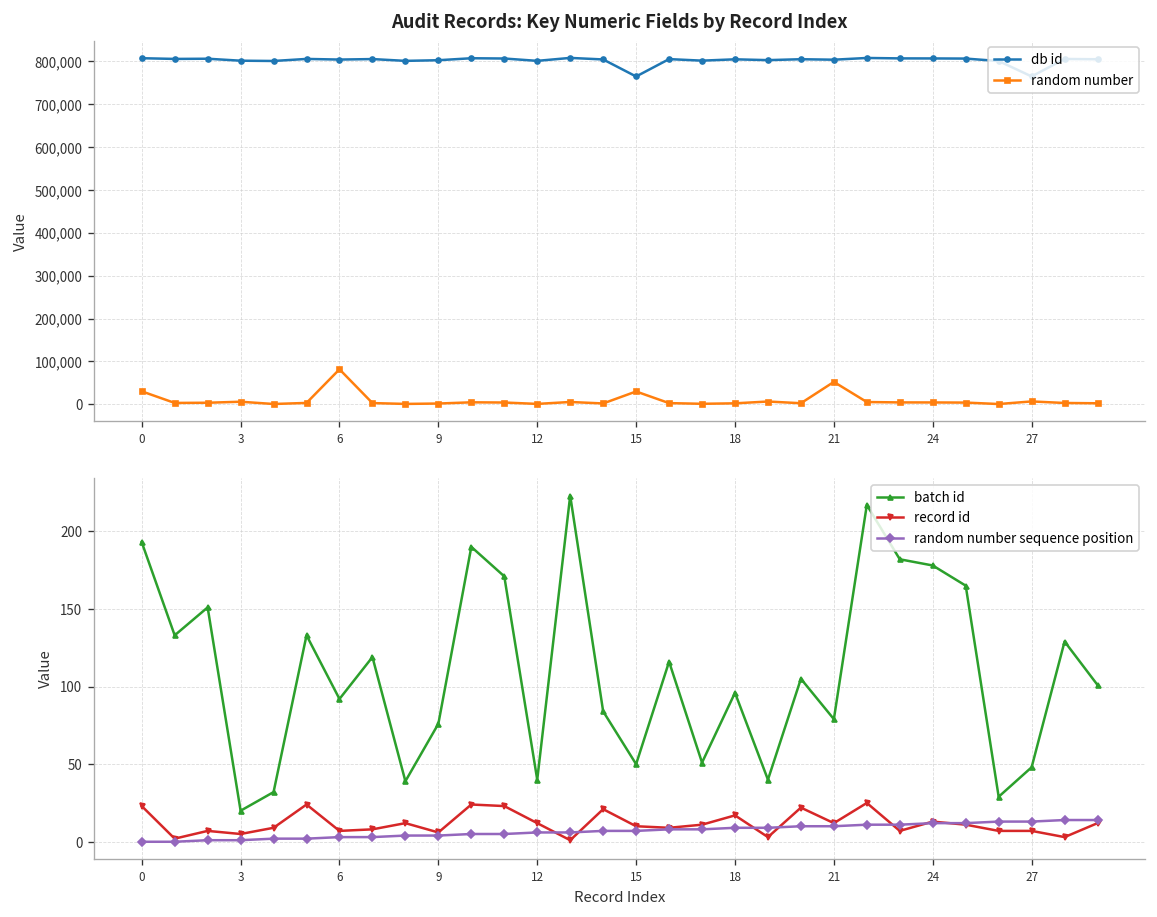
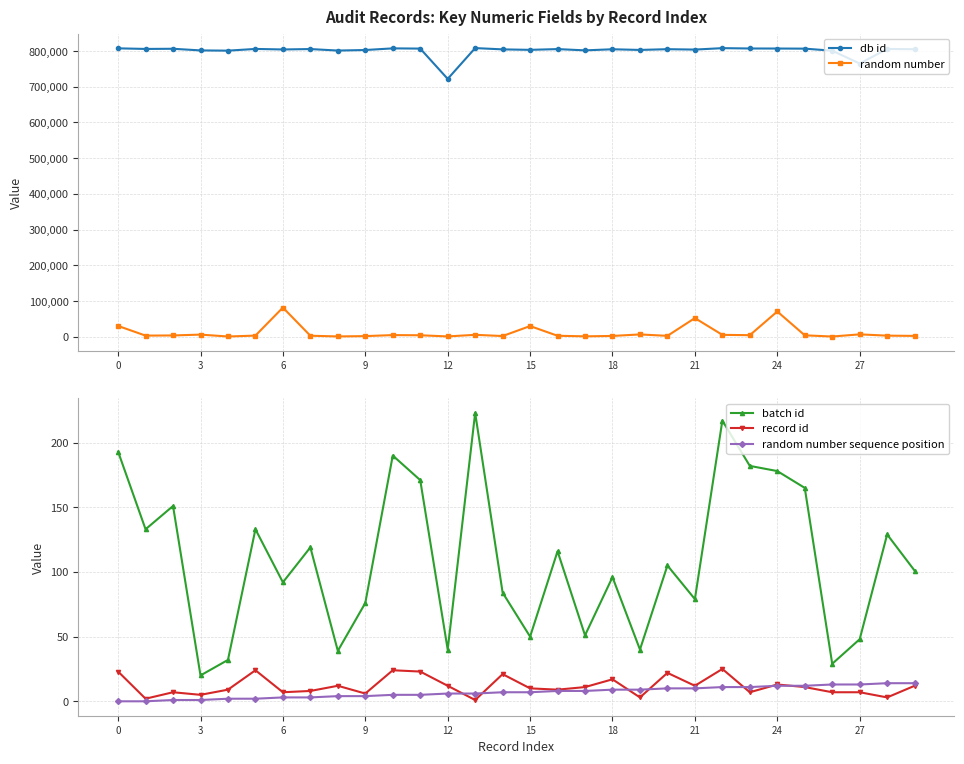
  {
    "Audit Records: Key Numeric Fields by Record Index": {
      "db id": {
        "0": "810,000",
        "3": "800,000",
        "6": "800,000",
        "9": "800,000",
-       "12": "800,000",
-       "15": "760,000",
+       "12": "720,000",
+       "15": "800,000",
        "18": "800,000",
        "21": "800,000",
        "24": "810,000"
      },
      "random number": {
        "0": "30,000",
        "3": "10,000",
        "6": "80,000",
        "9": "0",
        "12": "0",
        "15": "30,000",
        "18": "0",
        "21": "50,000",
-       "24": "0",
+       "24": "70,000",
        "27": "10,000"
      }
    }
  }
